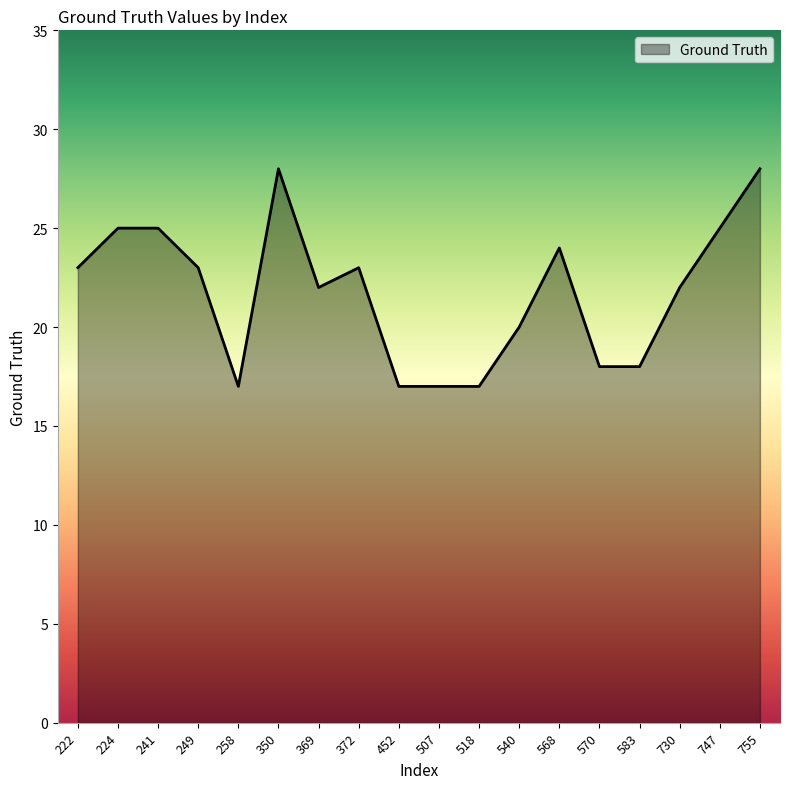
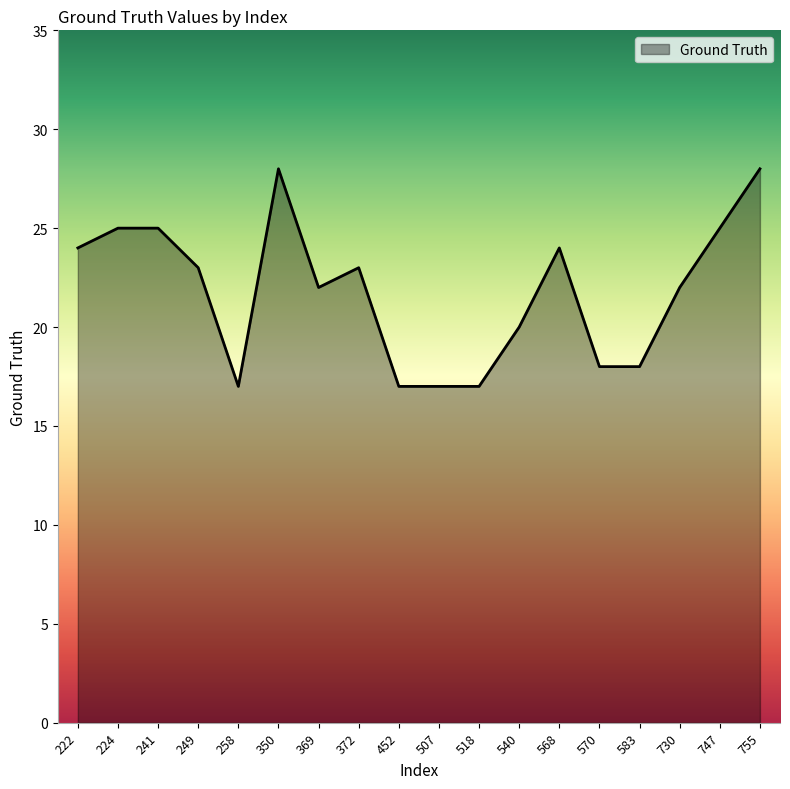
  {
-   "222": 23,
+   "222": 24,
    "224": 25,
    "241": 25,
    "249": 23,
    "258": 17,
    "350": 28,
    "369": 22,
    "372": 23,
    "452": 17,
    "507": 17,
    "518": 17,
    "540": 20,
    "568": 24,
    "570": 18,
    "583": 18,
    "730": 22,
    "747": 25,
    "755": 28
  }
